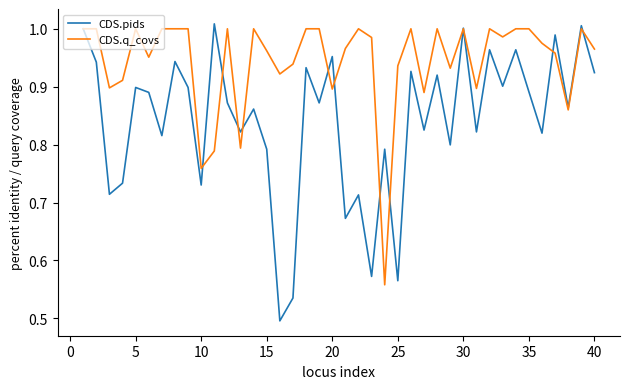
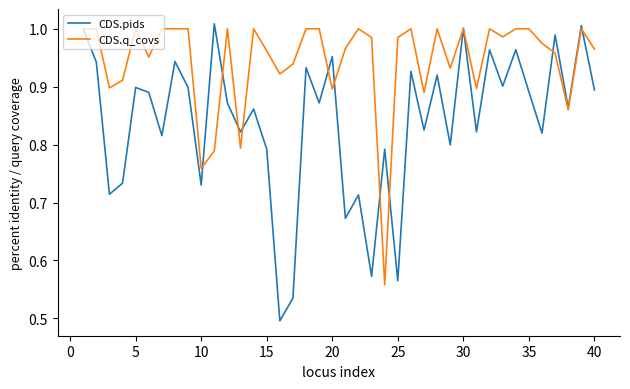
  {
    "CDS.pids": {
      "5": 0.90,
      "10": 0.73,
      "15": 0.79,
      "20": 0.95,
      "25": 0.57,
      "35": 0.89,
-     "40": 0.92
+     "40": 0.89
    },
    "CDS.q_covs": {
      "10": 0.76,
      "15": 0.96,
      "20": 0.90,
-     "25": 0.94,
+     "25": 0.99,
      "35": 1.00,
      "40": 0.97
    }
  }
